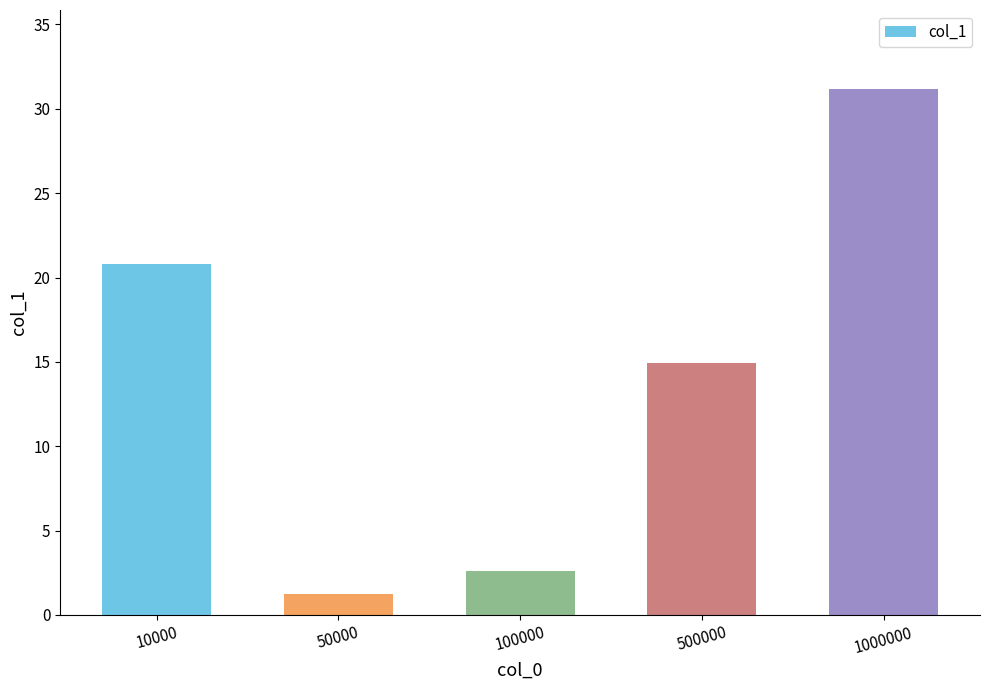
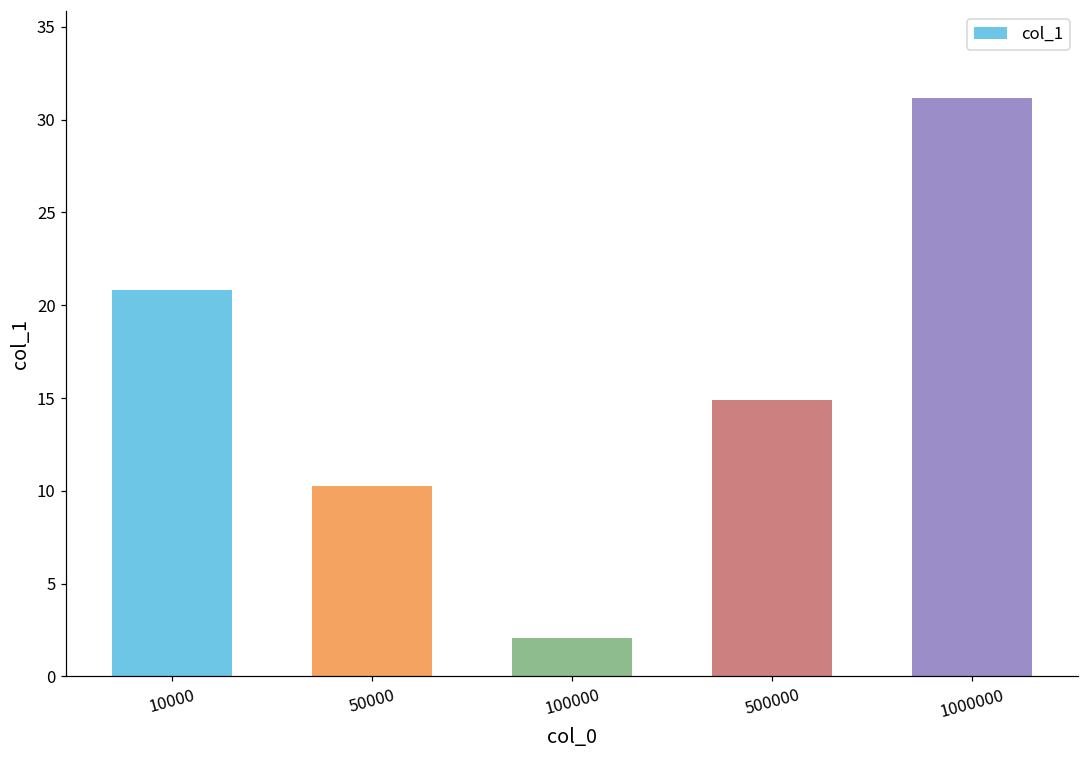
  {
    "10000": 20.8,
-   "50000": 1.2,
-   "100000": 2.6,
+   "50000": 10.3,
+   "100000": 2.1,
    "500000": 14.9,
    "1000000": 31.2
  }
